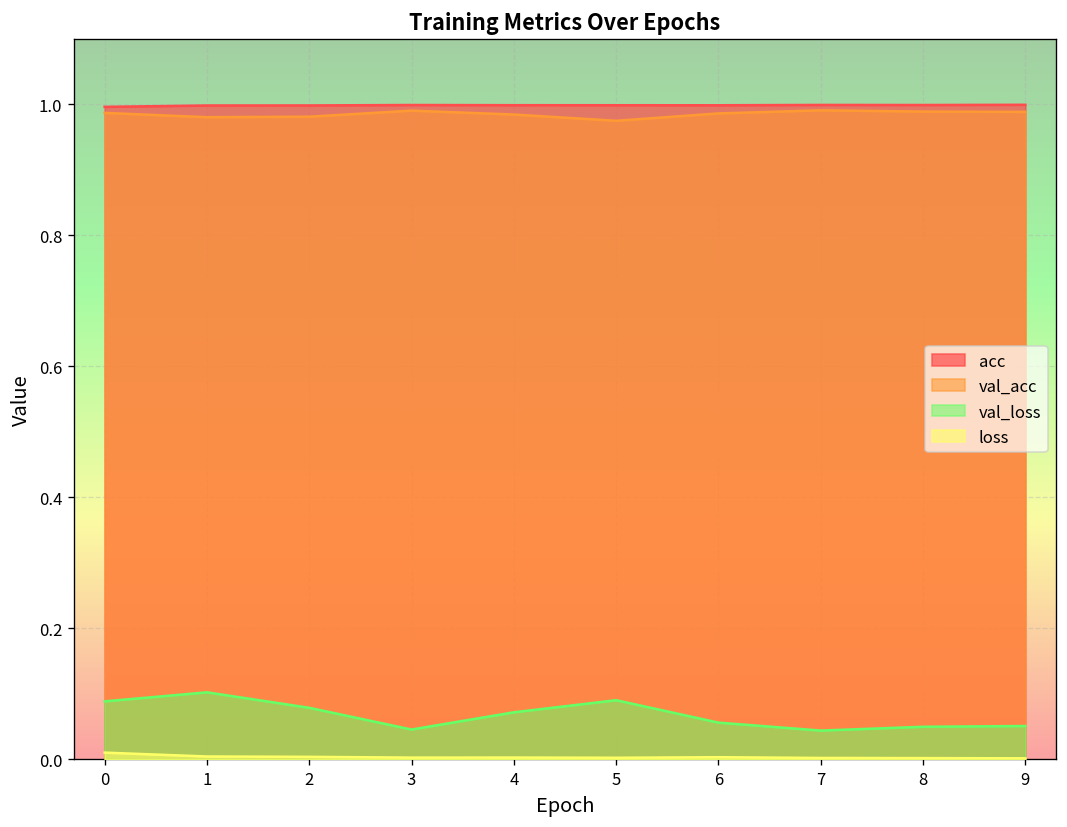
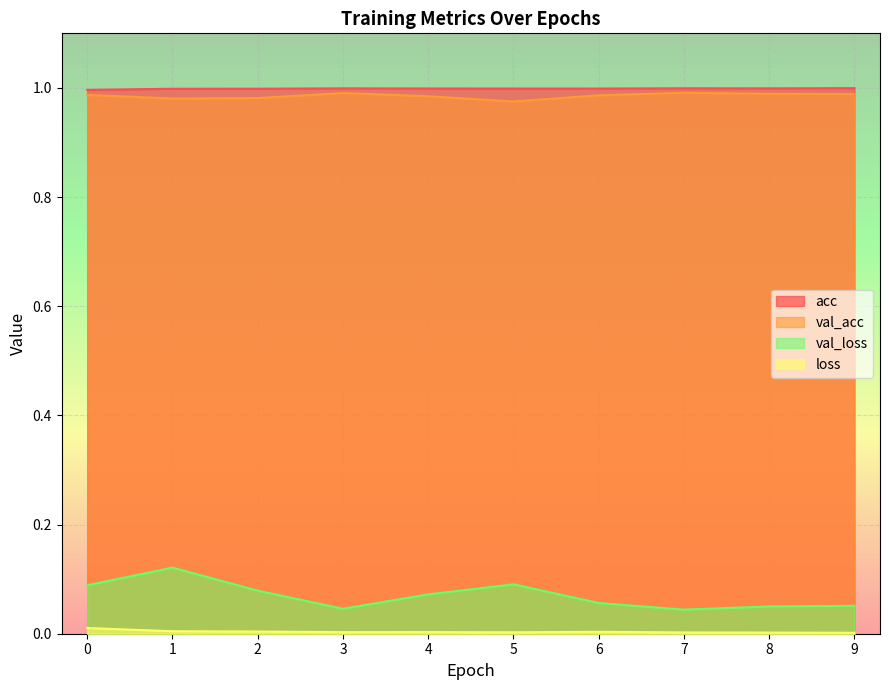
  {
    "acc": {
      "0": 1.00,
      "1": 1.00,
      "2": 1.00,
      "3": 1.00,
      "4": 1.00,
      "5": 1.00,
      "6": 1.00,
      "7": 1.00,
      "8": 1.00,
      "9": 1.00
    },
    "val_acc": {
      "0": 0.99,
      "1": 0.98,
      "2": 0.98,
      "3": 0.99,
      "4": 0.98,
      "5": 0.98,
      "6": 0.99,
      "7": 0.99,
      "8": 0.99,
      "9": 0.99
    },
    "val_loss": {
      "0": 0.09,
-     "1": 0.10,
+     "1": 0.12,
      "2": 0.08,
      "3": 0.05,
      "4": 0.07,
      "5": 0.09,
      "6": 0.06,
      "7": 0.04,
      "8": 0.05,
      "9": 0.05
    },
    "loss": {
      "0": 0.01,
      "1": 0.00,
      "2": 0.00,
      "3": 0.00,
      "4": 0.00,
      "5": 0.00,
      "6": 0.00,
      "7": 0.00,
      "8": 0.00,
      "9": 0.00
    }
  }
